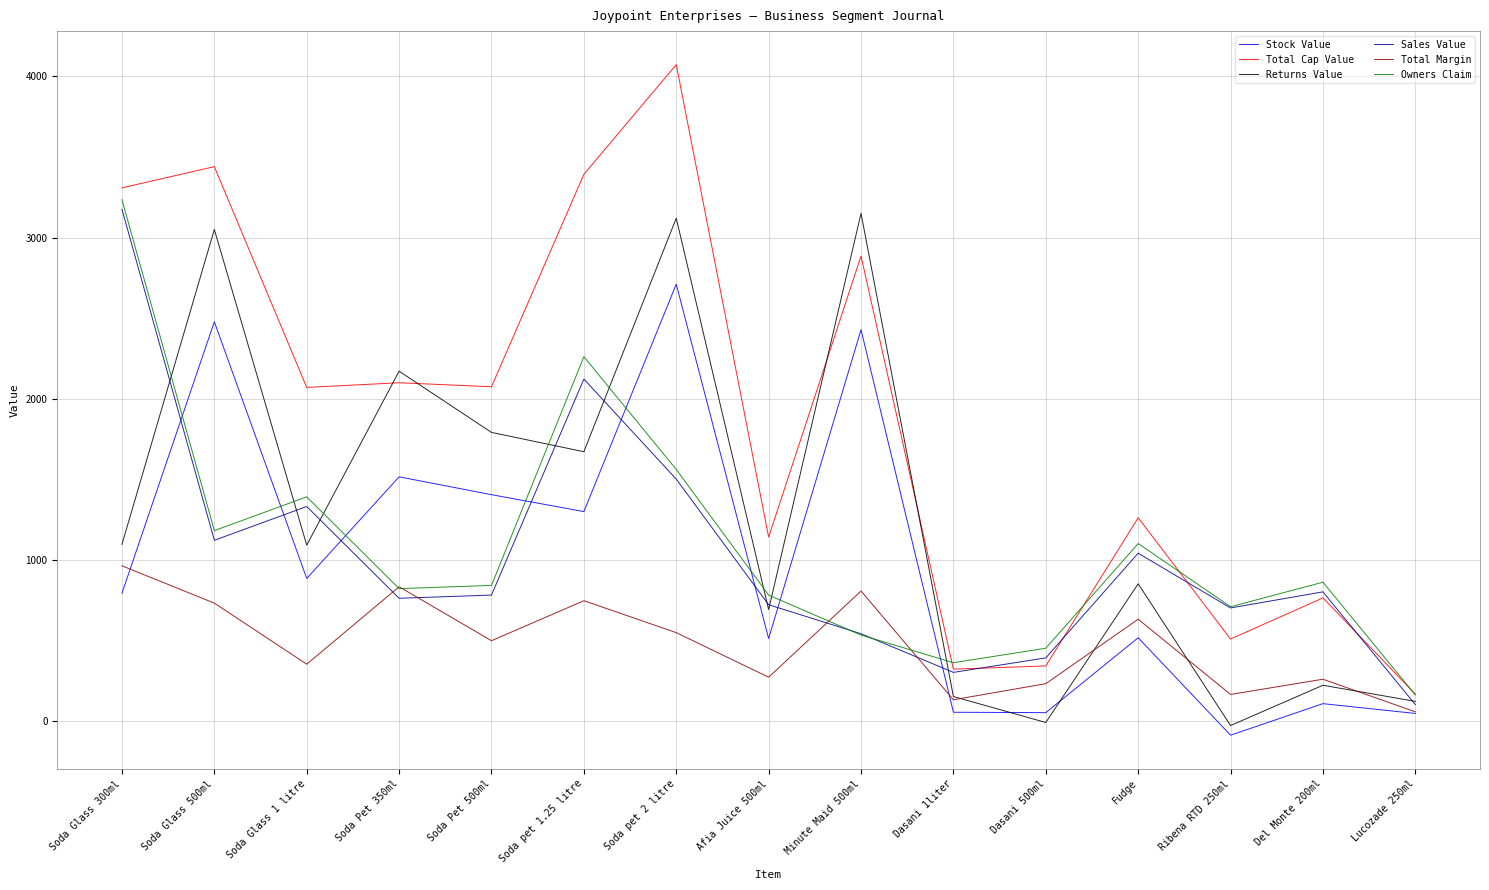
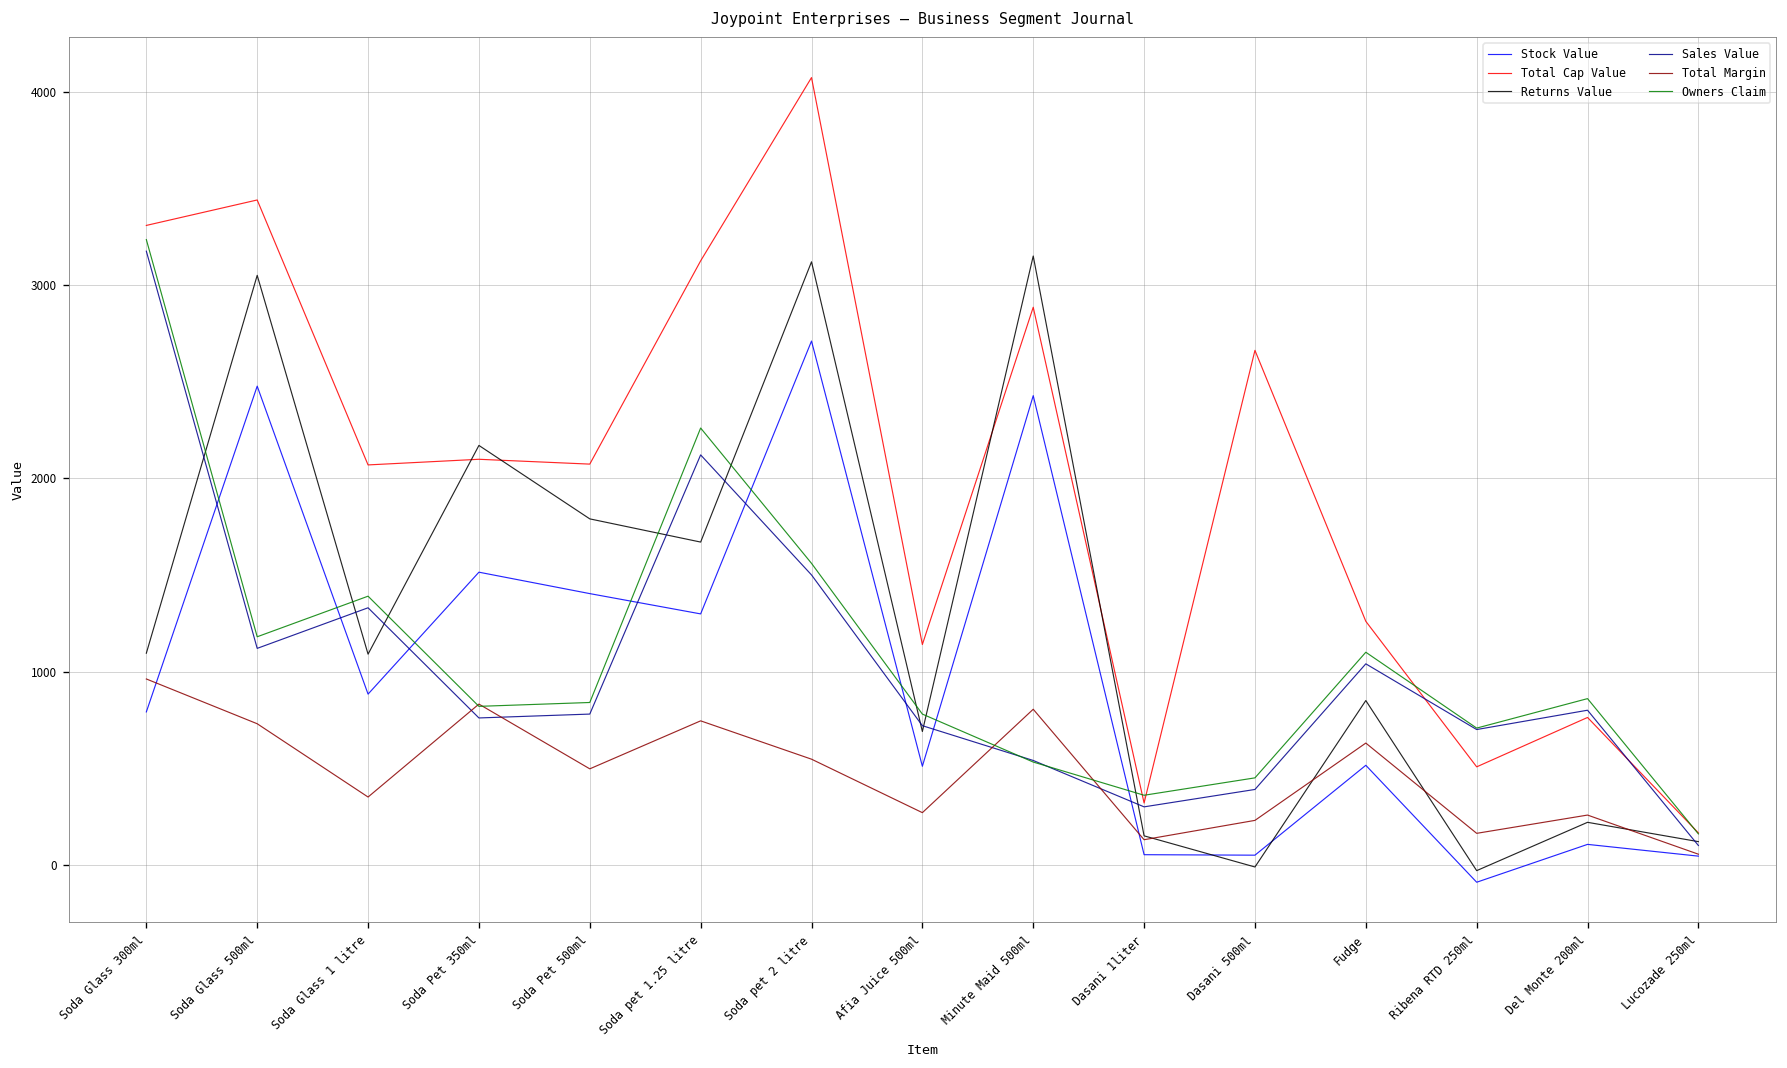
  {
    "Stock Value": {
      "Soda Glass 300ml": 790,
      "Soda Glass 500ml": 2480,
      "Soda Glass 1 litre": 880,
      "Soda Pet 350ml": 1510,
      "Soda Pet 500ml": 1400,
      "Soda pet 1.25 litre": 1300,
      "Soda pet 2 litre": 2710,
      "Afia Juice 500ml": 510,
      "Minute Maid 500ml": 2430,
      "Dasani 1liter": 50,
      "Dasani 500ml": 50,
      "Fudge": 520,
      "Ribena RTD 250ml": -90,
      "Del Monte 200ml": 110
    },
    "Total Cap Value": {
      "Soda Glass 300ml": 3310,
      "Soda Glass 500ml": 3440,
      "Soda Glass 1 litre": 2070,
      "Soda Pet 350ml": 2100,
      "Soda Pet 500ml": 2070,
-     "Soda pet 1.25 litre": 3390,
+     "Soda pet 1.25 litre": 3130,
      "Soda pet 2 litre": 4070,
      "Afia Juice 500ml": 1140,
      "Minute Maid 500ml": 2890,
      "Dasani 1liter": 320,
-     "Dasani 500ml": 340,
+     "Dasani 500ml": 2660,
      "Fudge": 1260,
      "Ribena RTD 250ml": 510,
      "Del Monte 200ml": 760
    },
    "Returns Value": {
      "Soda Glass 300ml": 1100,
      "Soda Glass 500ml": 3050,
      "Soda Glass 1 litre": 1090,
      "Soda Pet 350ml": 2170,
      "Soda Pet 500ml": 1790,
      "Soda pet 1.25 litre": 1670,
      "Soda pet 2 litre": 3120,
      "Afia Juice 500ml": 690,
      "Minute Maid 500ml": 3150,
      "Dasani 1liter": 150,
      "Dasani 500ml": -10,
      "Fudge": 850,
      "Ribena RTD 250ml": -30,
      "Del Monte 200ml": 220,
      "Lucozade 250ml": 120
    },
    "Sales Value": {
      "Soda Glass 300ml": 3180,
      "Soda Glass 500ml": 1120,
      "Soda Glass 1 litre": 1330,
      "Soda Pet 350ml": 760,
      "Soda Pet 500ml": 780,
      "Soda pet 1.25 litre": 2120,
      "Soda pet 2 litre": 1500,
      "Afia Juice 500ml": 720,
      "Dasani 1liter": 300,
      "Dasani 500ml": 390,
      "Fudge": 1040,
      "Del Monte 200ml": 800,
      "Lucozade 250ml": 100
    },
    "Total Margin": {
      "Soda Glass 300ml": 960,
      "Soda Glass 500ml": 730,
      "Soda Glass 1 litre": 350,
      "Soda Pet 500ml": 500,
      "Soda pet 1.25 litre": 750,
      "Soda pet 2 litre": 550,
      "Afia Juice 500ml": 270,
      "Minute Maid 500ml": 810,
      "Dasani 1liter": 130,
      "Dasani 500ml": 230,
      "Fudge": 630,
      "Ribena RTD 250ml": 160,
      "Del Monte 200ml": 260
    },
    "Owners Claim": {
      "Soda Glass 300ml": 3240,
      "Soda Glass 500ml": 1180,
      "Soda Glass 1 litre": 1390,
      "Soda Pet 500ml": 840,
      "Soda pet 1.25 litre": 2260,
      "Soda pet 2 litre": 1560,
      "Afia Juice 500ml": 780,
      "Dasani 1liter": 360,
      "Dasani 500ml": 450,
      "Fudge": 1100,
      "Del Monte 200ml": 860
    }
  }
